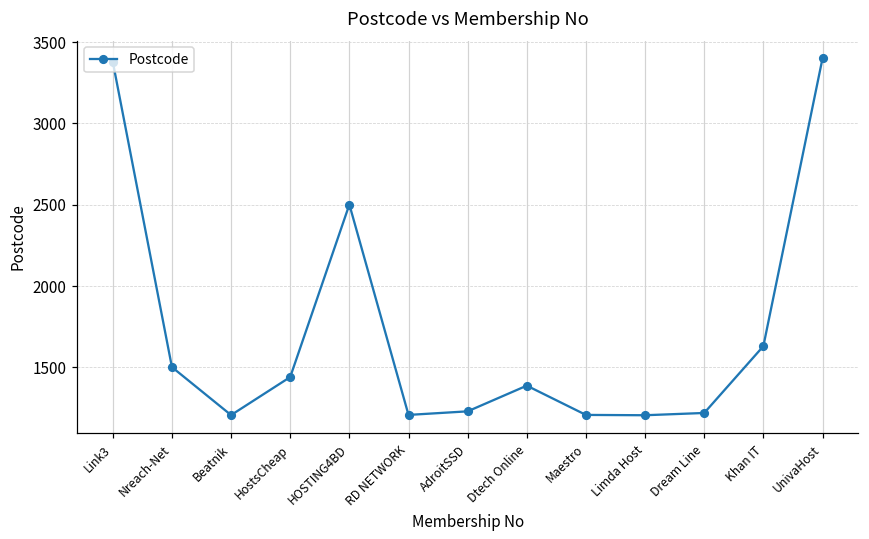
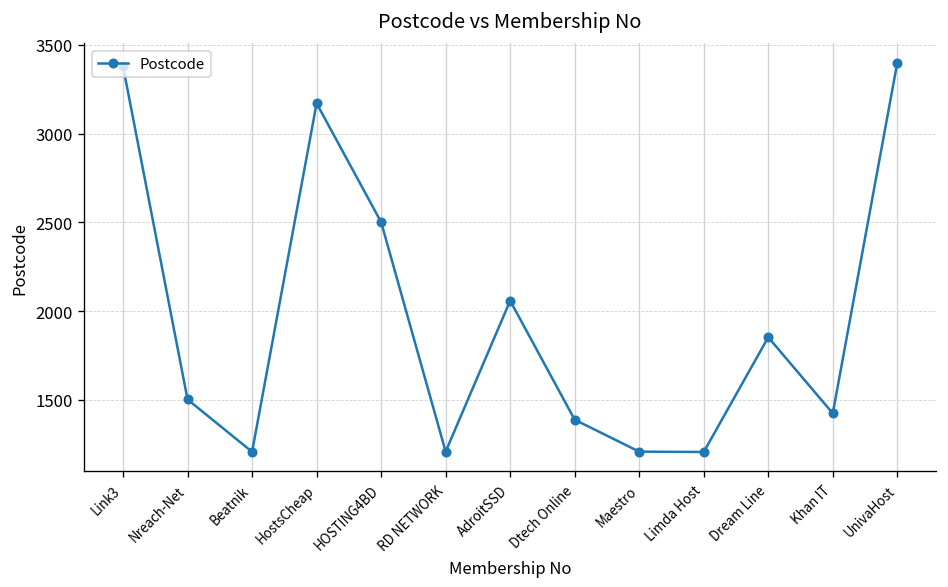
  {
    "Nreach-Net": 1500,
    "Beatnik": 1210,
-   "HostsCheap": 1440,
+   "HostsCheap": 3170,
    "HOSTING4BD": 2500,
    "RD NETWORK": 1210,
-   "AdroitSSD": 1230,
+   "AdroitSSD": 2060,
    "Dtech Online": 1390,
    "Maestro": 1210,
    "Limda Host": 1210,
-   "Dream Line": 1220,
-   "Khan IT": 1630,
+   "Dream Line": 1850,
+   "Khan IT": 1420,
    "UnivaHost": 3400
  }
